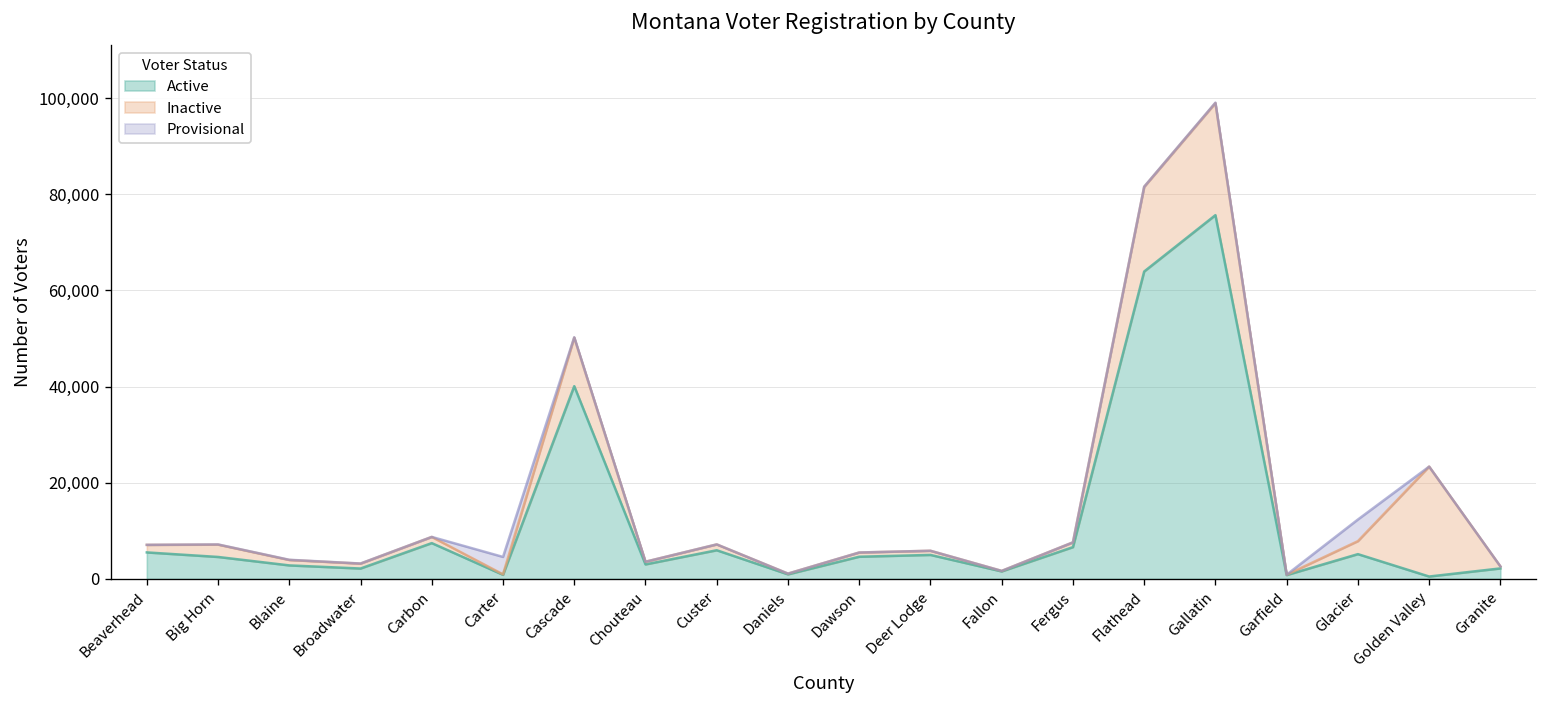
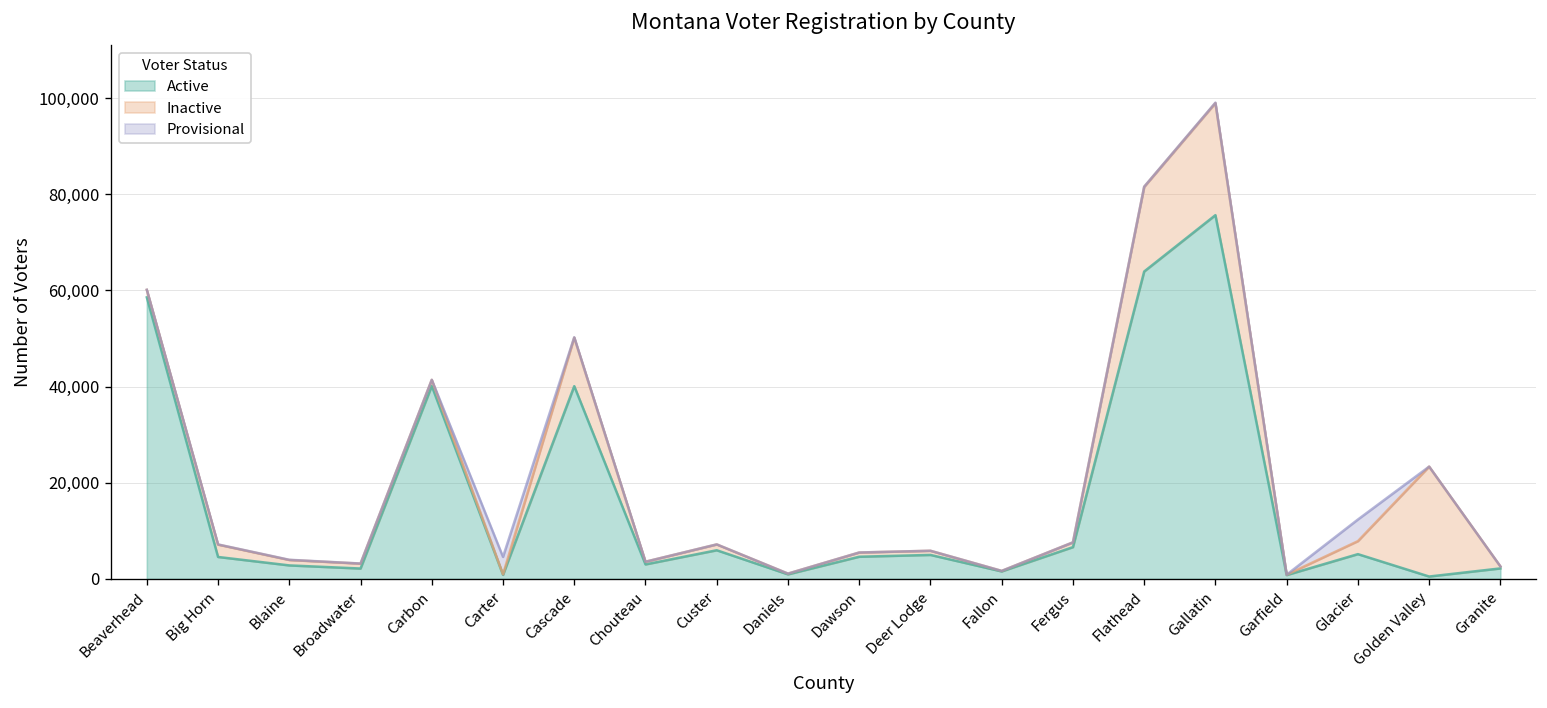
  {
    "Active": {
-     "Beaverhead": "6,000",
+     "Beaverhead": "59,000",
      "Big Horn": "5,000",
      "Blaine": "3,000",
      "Broadwater": "2,000",
-     "Carbon": "7,000",
+     "Carbon": "40,000",
      "Cascade": "40,000",
      "Custer": "6,000",
      "Dawson": "5,000",
      "Deer Lodge": "5,000",
      "Fergus": "7,000",
      "Flathead": "64,000",
      "Gallatin": "76,000",
      "Glacier": "5,000",
      "Golden Valley": "1,000"
    },
    "Inactive": {
      "Glacier": "3,000"
    },
    "Provisional": {
      "Carter": "4,000",
      "Glacier": "4,000"
    }
  }
